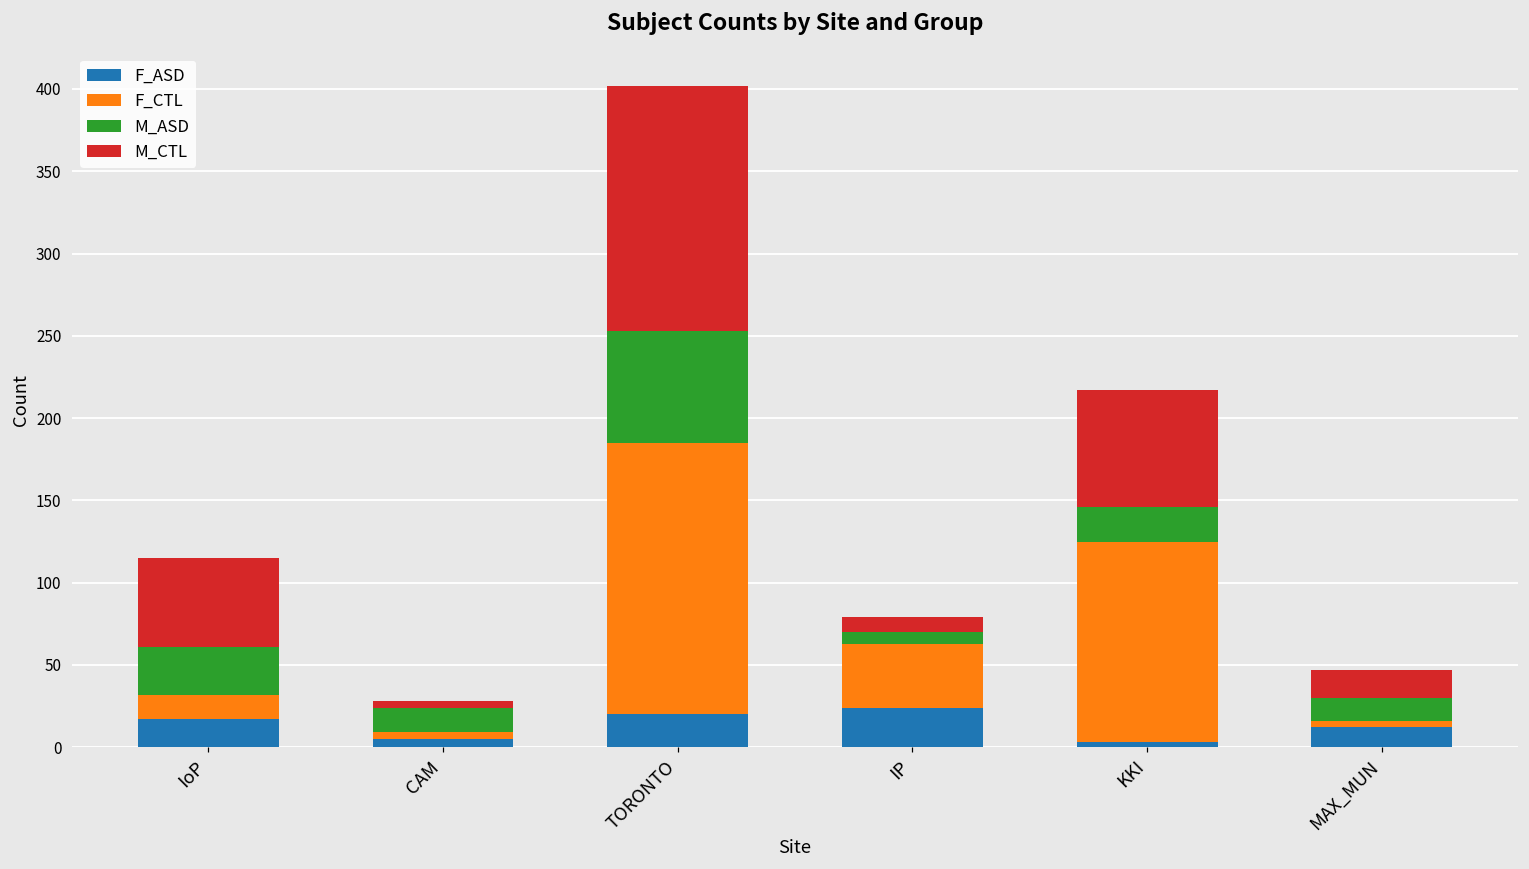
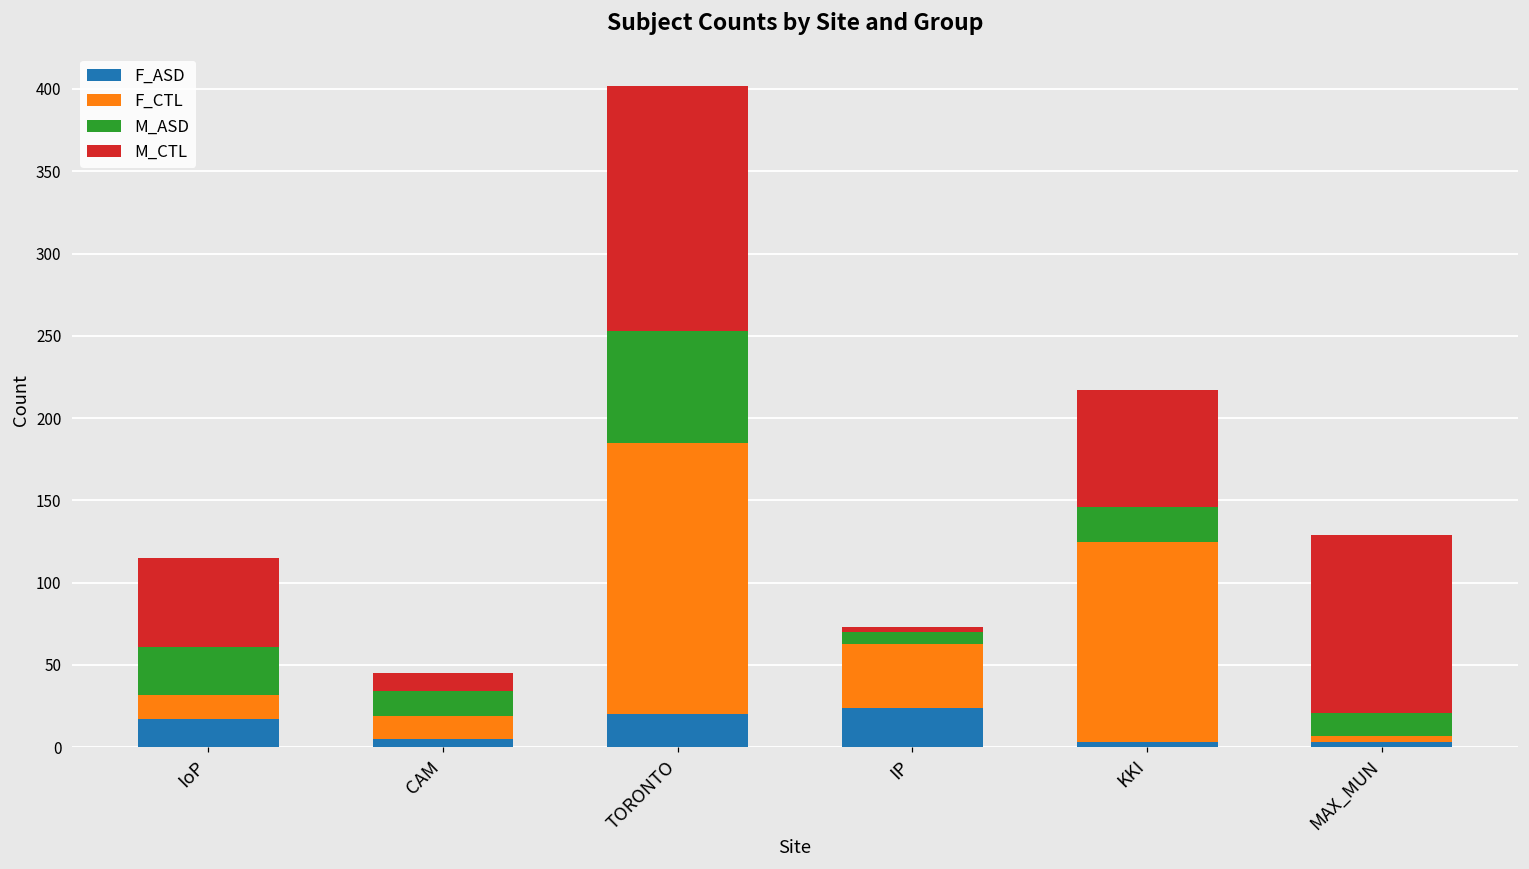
  {
    "F_ASD": {
      "IoP": 17,
      "CAM": 5,
      "TORONTO": 20,
      "IP": 24,
      "KKI": 3,
-     "MAX_MUN": 12
+     "MAX_MUN": 3
    },
    "F_CTL": {
      "IoP": 15,
-     "CAM": 4,
+     "CAM": 14,
      "TORONTO": 165,
      "IP": 39,
      "KKI": 122,
      "MAX_MUN": 4
    },
    "M_ASD": {
      "IoP": 29,
      "CAM": 15,
      "TORONTO": 68,
      "IP": 7,
      "KKI": 21,
      "MAX_MUN": 14
    },
    "M_CTL": {
      "IoP": 54,
-     "CAM": 4,
+     "CAM": 11,
      "TORONTO": 149,
-     "IP": 9,
+     "IP": 3,
      "KKI": 71,
-     "MAX_MUN": 17
+     "MAX_MUN": 108
    }
  }
